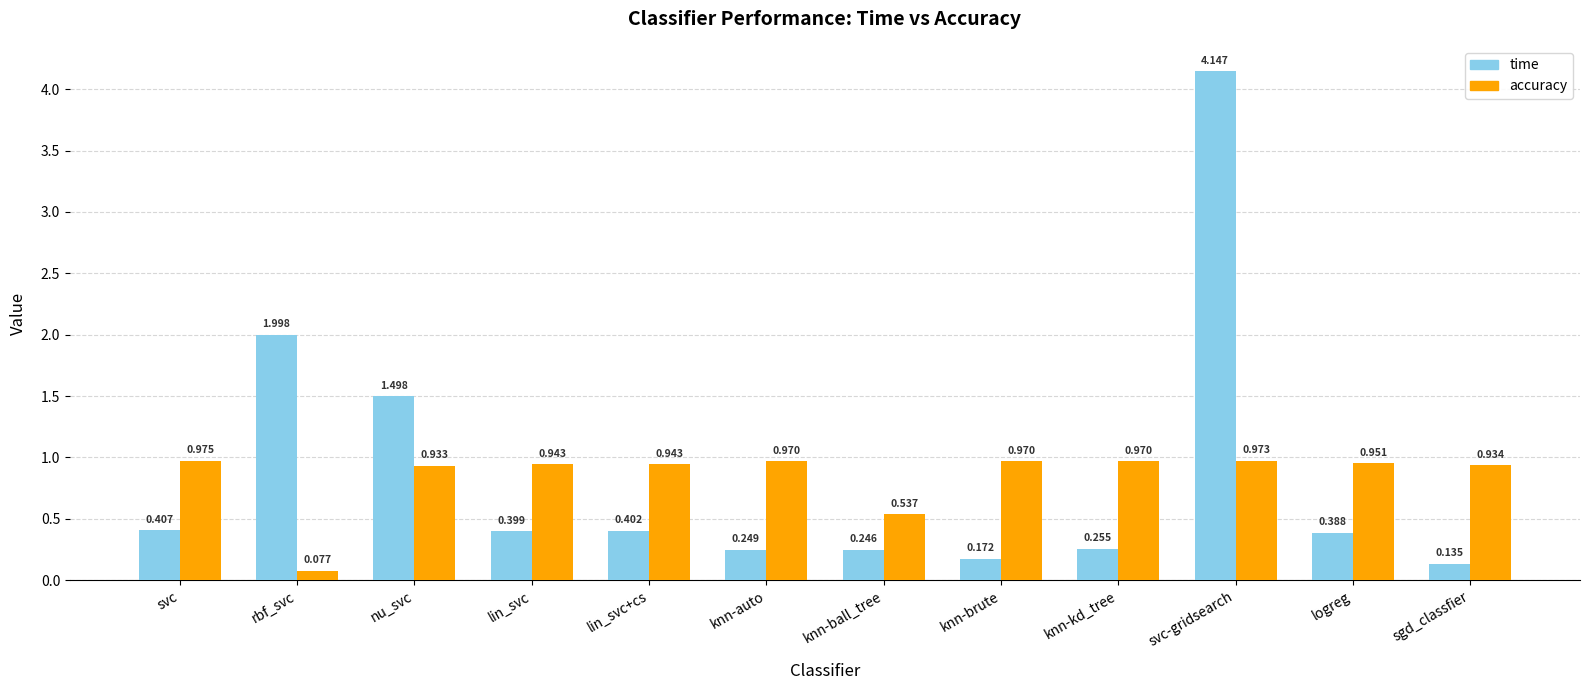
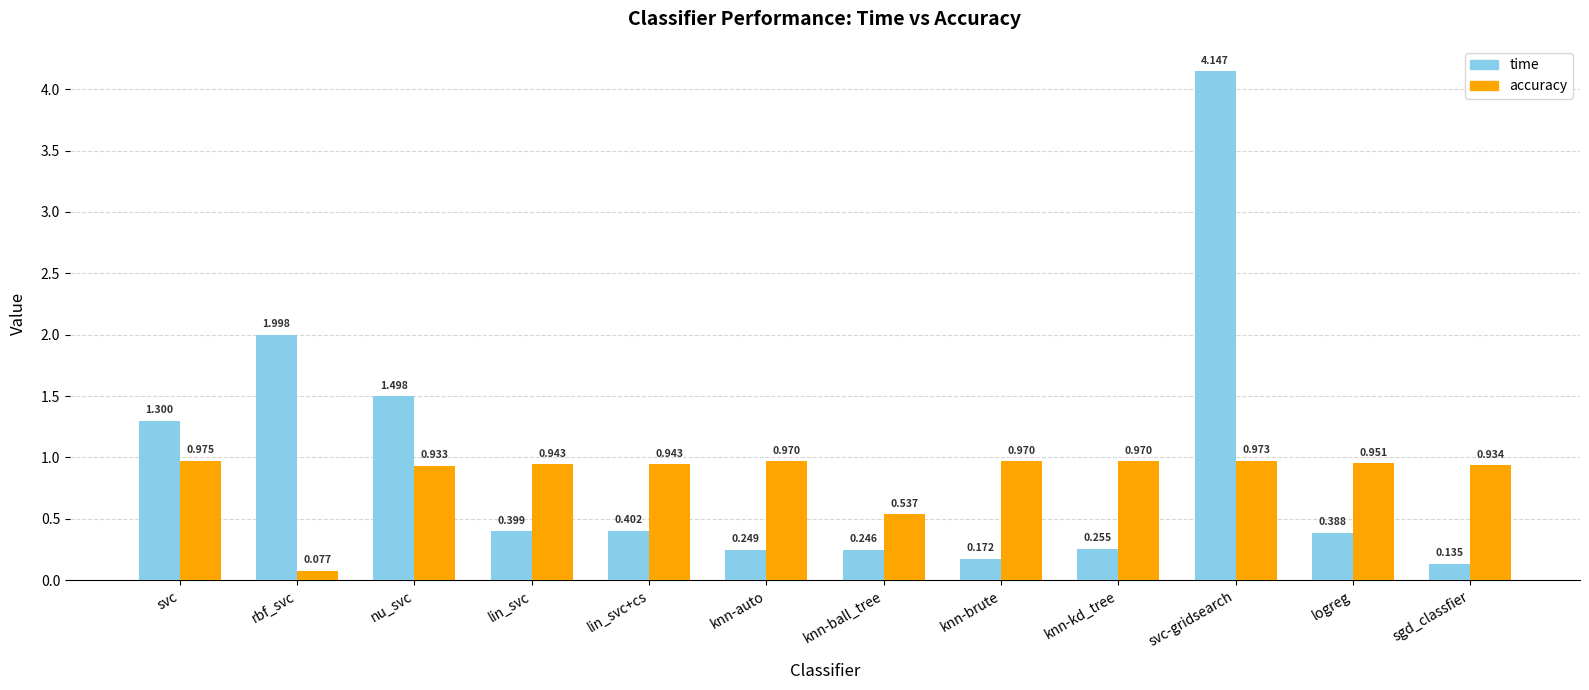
  {
    "time": {
-     "svc": 0.407,
+     "svc": 1.300,
      "rbf_svc": 1.998,
      "nu_svc": 1.498,
      "lin_svc": 0.399,
      "lin_svc+cs": 0.402,
      "knn-auto": 0.249,
      "knn-ball_tree": 0.246,
      "knn-brute": 0.172,
      "knn-kd_tree": 0.255,
      "svc-gridsearch": 4.147,
      "logreg": 0.388,
      "sgd_classfier": 0.135
    },
    "accuracy": {
      "svc": 0.975,
      "rbf_svc": 0.077,
      "nu_svc": 0.933,
      "lin_svc": 0.943,
      "lin_svc+cs": 0.943,
      "knn-auto": 0.970,
      "knn-ball_tree": 0.537,
      "knn-brute": 0.970,
      "knn-kd_tree": 0.970,
      "svc-gridsearch": 0.973,
      "logreg": 0.951,
      "sgd_classfier": 0.934
    }
  }
